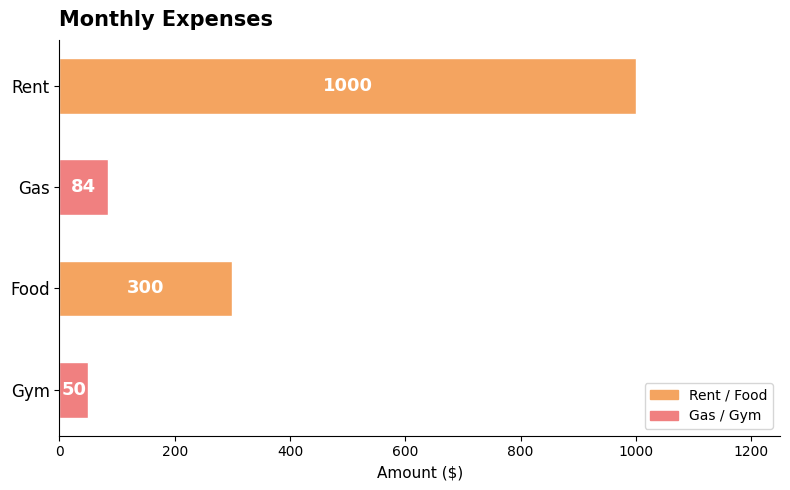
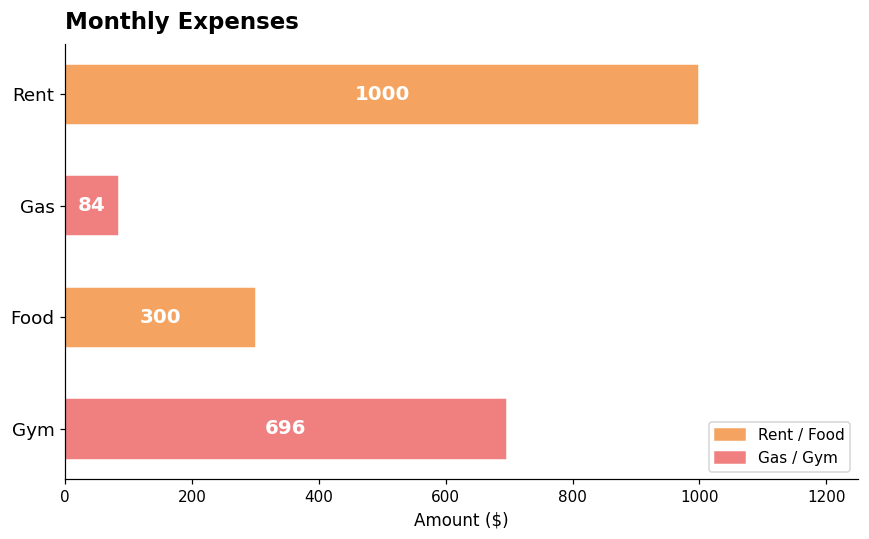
  {
    "Rent": 1000,
    "Gas": 84,
    "Food": 300,
-   "Gym": 50
+   "Gym": 696
  }
